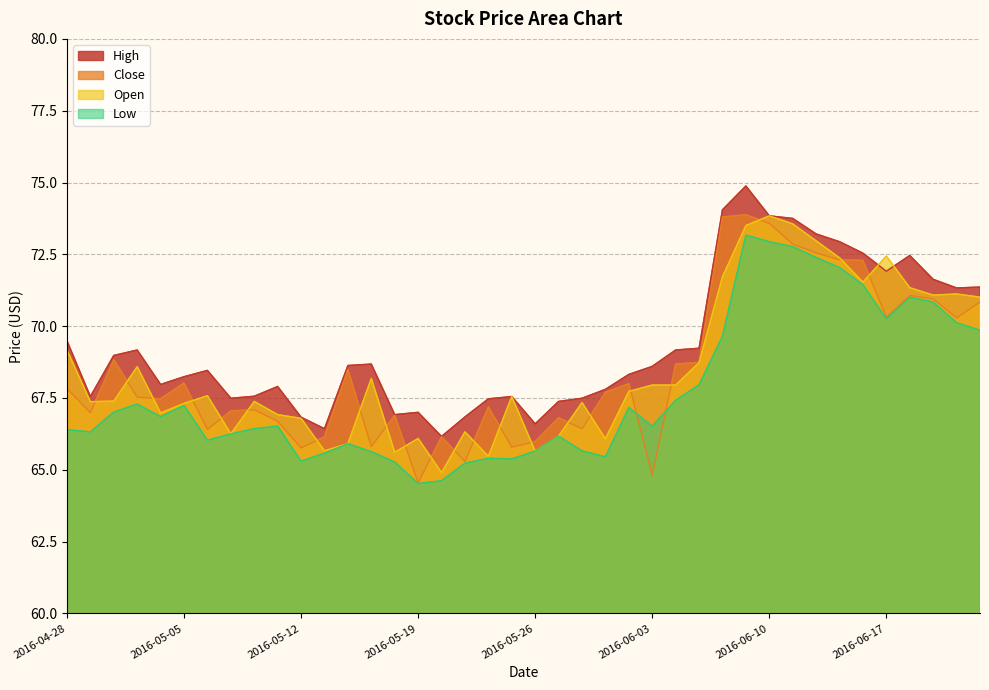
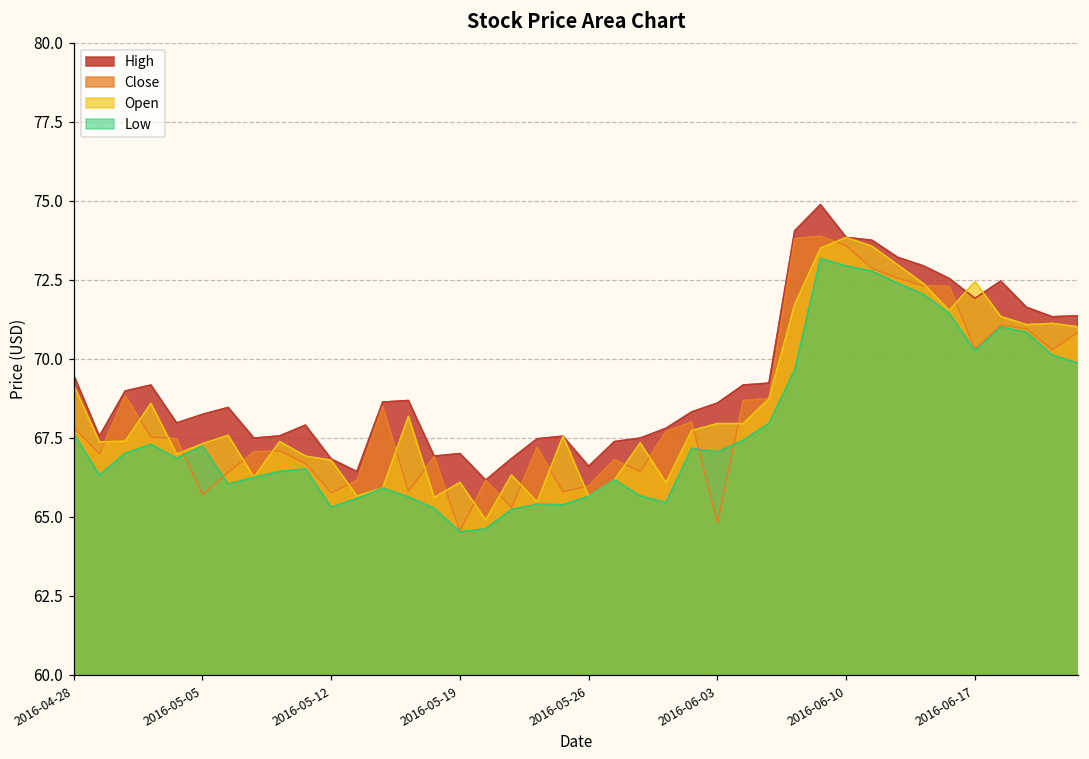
  {
    "High": {
      "2016-04-28": 69.5,
      "2016-05-05": 68.2,
      "2016-05-19": 67.0,
      "2016-05-26": 66.6,
      "2016-06-03": 68.6,
      "2016-06-17": 71.9
    },
    "Close": {
      "2016-04-28": 67.8,
-     "2016-05-05": 68.0,
+     "2016-05-05": 65.7,
      "2016-05-12": 65.8,
      "2016-05-26": 66.0,
      "2016-06-03": 64.8,
      "2016-06-10": 73.6
    },
    "Open": {
      "2016-04-28": 69.2,
      "2016-05-19": 66.1,
      "2016-06-03": 67.9,
      "2016-06-17": 72.4
    },
    "Low": {
-     "2016-04-28": 66.4,
+     "2016-04-28": 67.6,
      "2016-05-12": 65.3,
-     "2016-06-03": 66.5,
+     "2016-06-03": 67.1,
      "2016-06-10": 72.9
    }
  }
